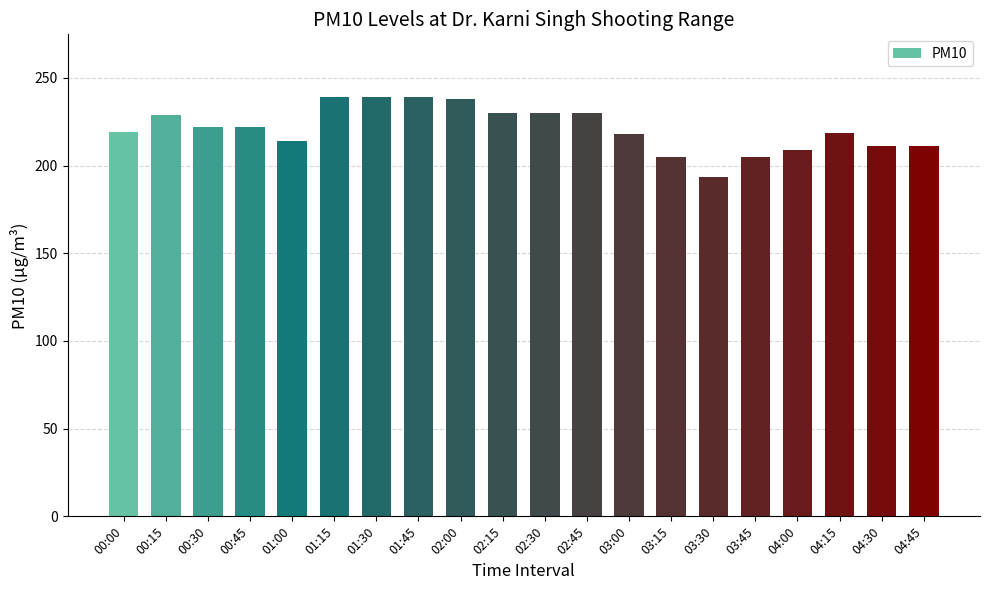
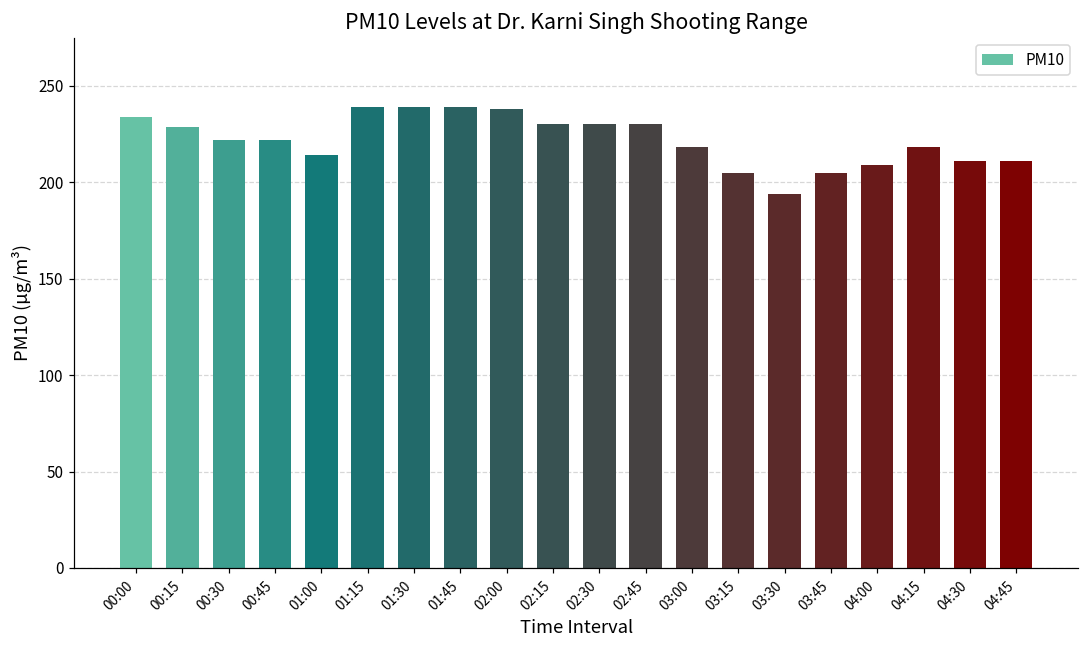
  {
-   "00:00": 219,
+   "00:00": 234,
    "00:15": 229,
    "00:30": 222,
    "00:45": 222,
    "01:00": 214,
    "01:15": 239,
    "01:30": 239,
    "01:45": 239,
    "02:00": 238,
    "02:15": 230,
    "02:30": 230,
    "02:45": 230,
    "03:00": 218,
    "03:15": 205,
    "03:30": 194,
    "03:45": 205,
    "04:00": 209,
    "04:15": 218,
    "04:30": 211,
    "04:45": 211
  }
